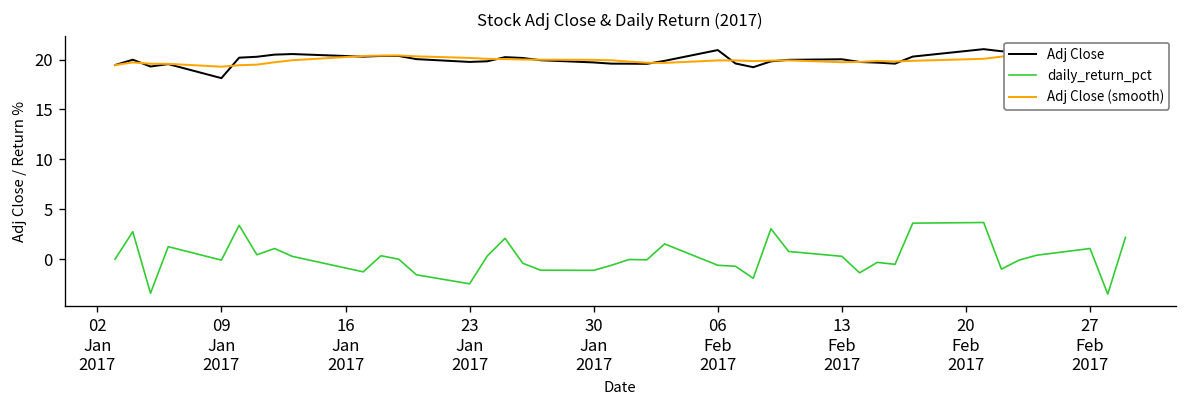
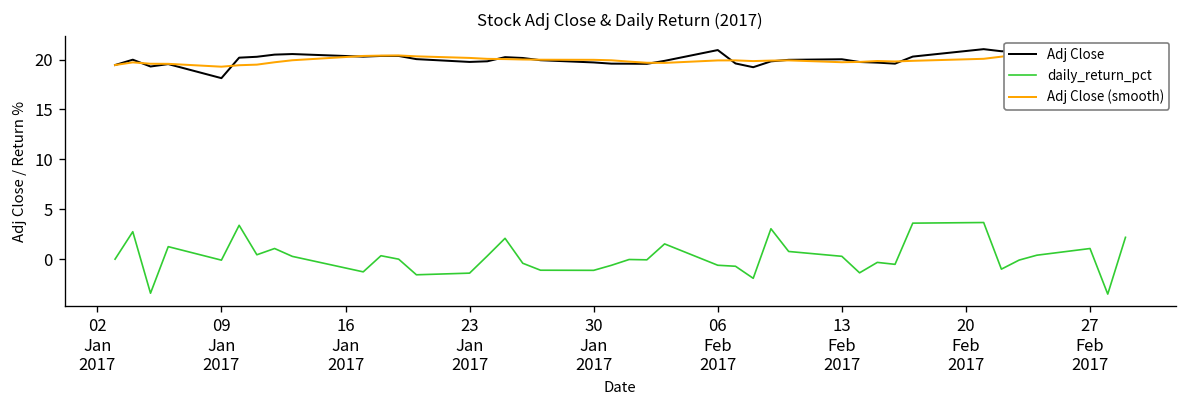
  {
    "Adj Close": {
      "09 Jan 2017": 18,
      "23 Jan 2017": 20,
      "06 Feb 2017": 21
    },
    "daily_return_pct": {
      "09 Jan 2017": 0,
-     "23 Jan 2017": -2,
+     "23 Jan 2017": -1,
      "30 Jan 2017": -1,
      "06 Feb 2017": -1,
      "13 Feb 2017": 0,
      "27 Feb 2017": 1
    },
    "Adj Close (smooth)": {
      "09 Jan 2017": 19,
      "23 Jan 2017": 20,
      "06 Feb 2017": 20
    }
  }
